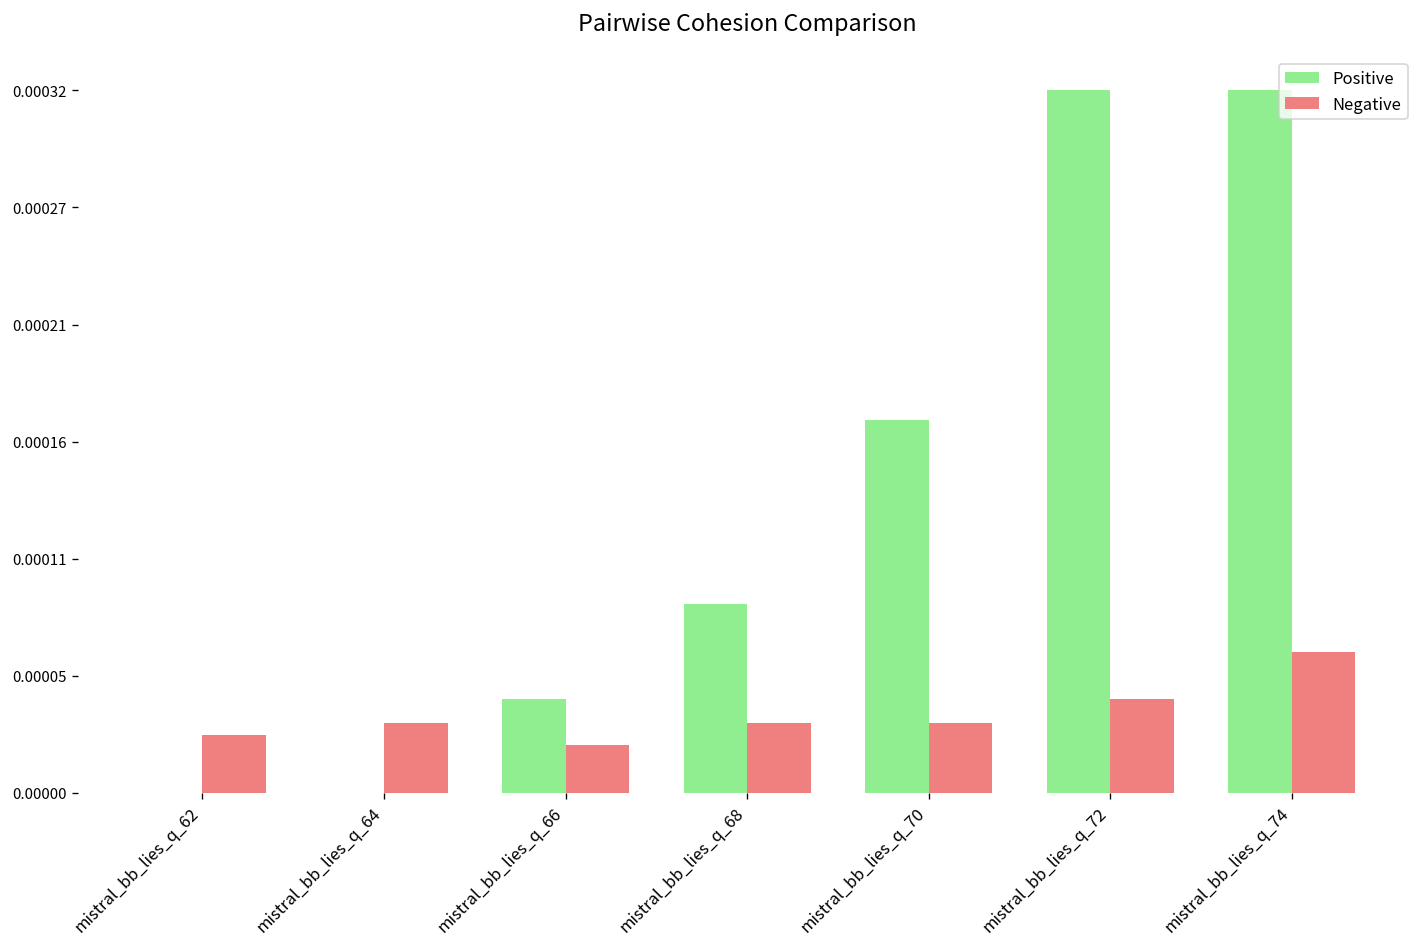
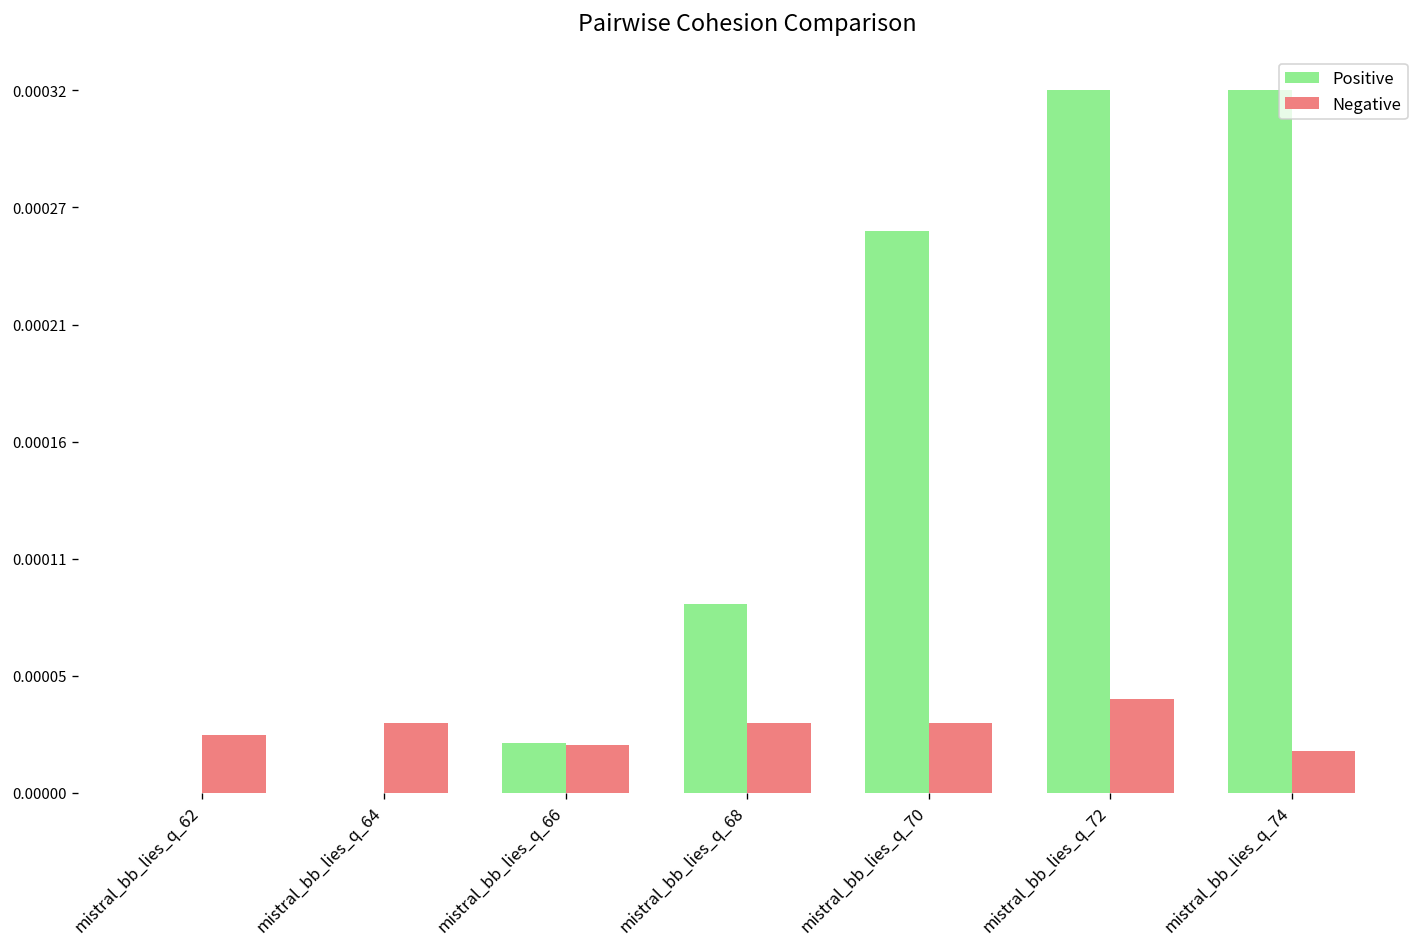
  {
    "Positive": {
      "mistral_bb_lies_q_62": 0.000000,
      "mistral_bb_lies_q_64": 0.000000,
-     "mistral_bb_lies_q_66": 0.000043,
+     "mistral_bb_lies_q_66": 0.000023,
      "mistral_bb_lies_q_68": 0.000086,
-     "mistral_bb_lies_q_70": 0.000170,
+     "mistral_bb_lies_q_70": 0.000256,
      "mistral_bb_lies_q_72": 0.000320,
      "mistral_bb_lies_q_74": 0.000320
    },
    "Negative": {
      "mistral_bb_lies_q_62": 0.000026,
      "mistral_bb_lies_q_64": 0.000032,
      "mistral_bb_lies_q_66": 0.000022,
      "mistral_bb_lies_q_68": 0.000032,
      "mistral_bb_lies_q_70": 0.000032,
      "mistral_bb_lies_q_72": 0.000043,
-     "mistral_bb_lies_q_74": 0.000064
+     "mistral_bb_lies_q_74": 0.000019
    }
  }
